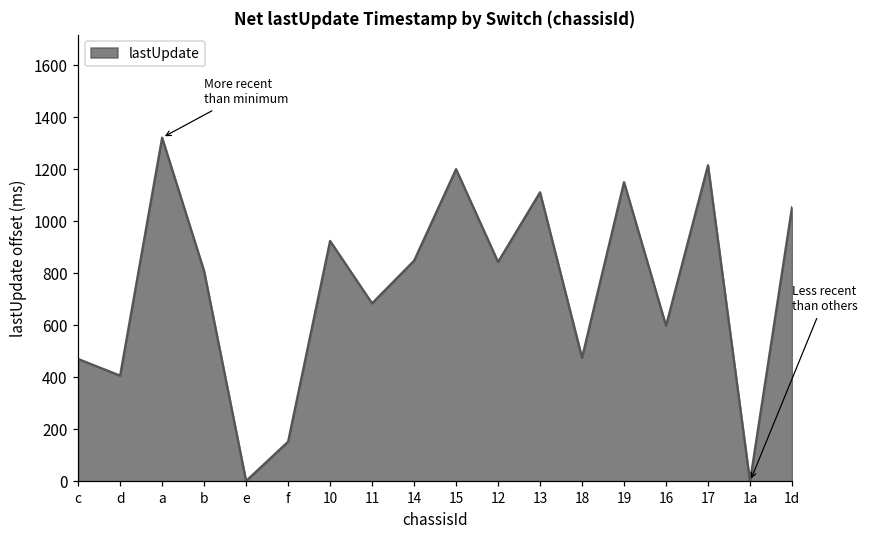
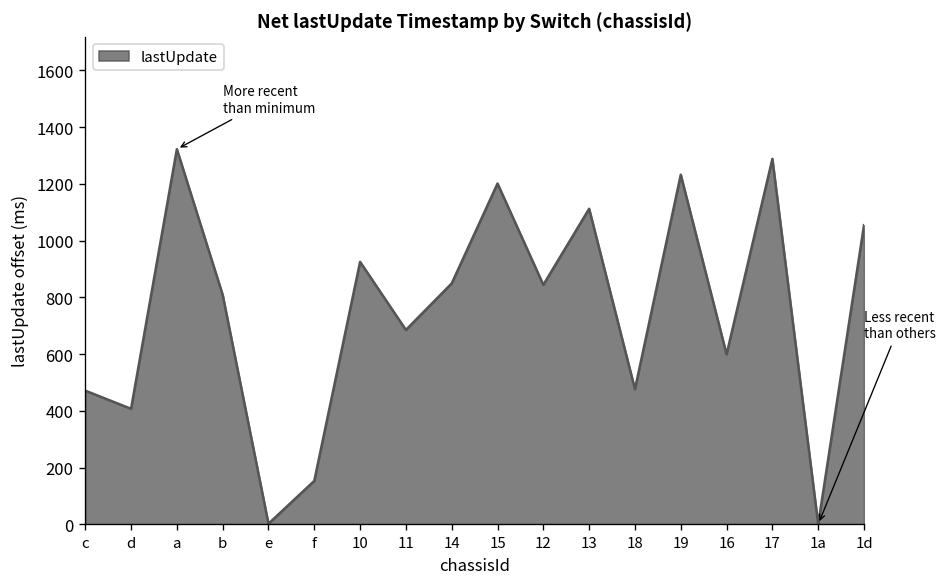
  {
    "c": 470,
    "d": 410,
    "a": 1320,
    "b": 810,
    "e": 0,
    "f": 150,
    "10": 930,
    "11": 690,
    "14": 850,
    "15": 1200,
    "12": 840,
    "13": 1110,
    "18": 480,
-   "19": 1150,
+   "19": 1230,
    "16": 600,
-   "17": 1220,
+   "17": 1290,
    "1a": 0,
    "1d": 1050
  }
